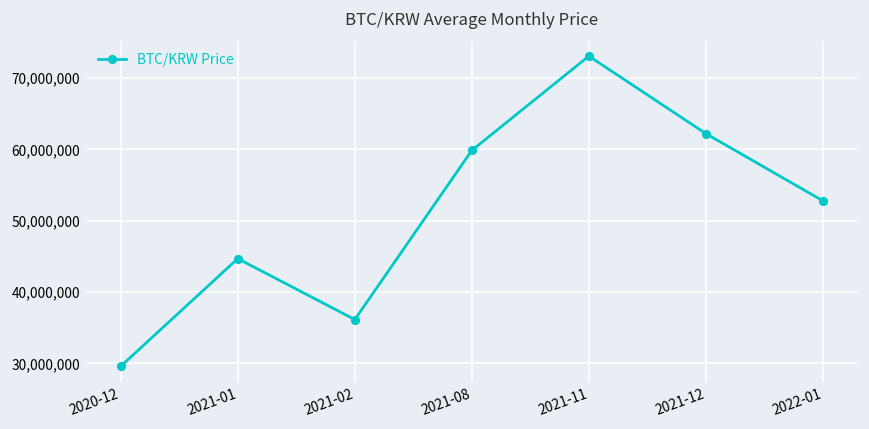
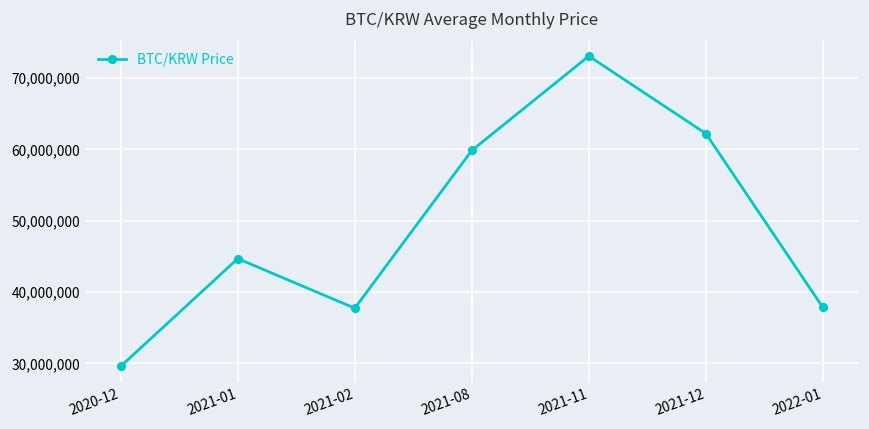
  {
    "2020-12": "30,000,000",
    "2021-01": "45,000,000",
-   "2021-02": "36,000,000",
+   "2021-02": "38,000,000",
    "2021-08": "60,000,000",
    "2021-11": "73,000,000",
    "2021-12": "62,000,000",
-   "2022-01": "53,000,000"
+   "2022-01": "38,000,000"
  }
